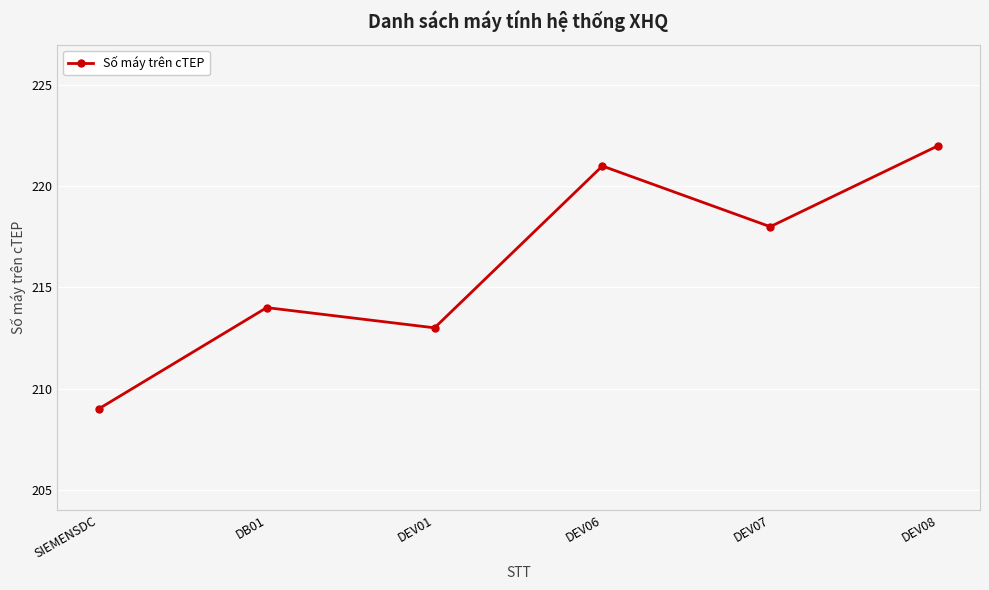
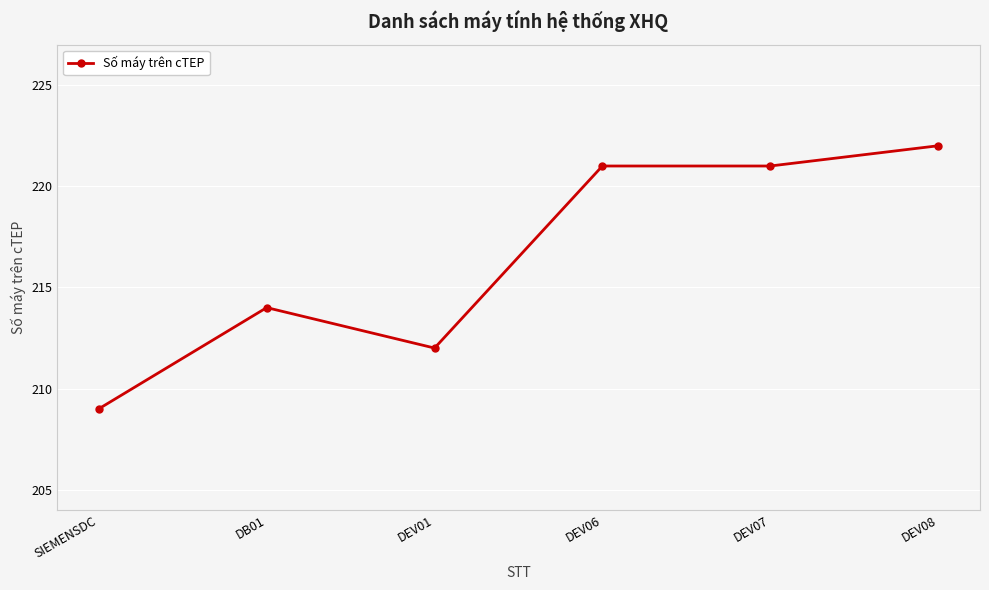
  {
    "SIEMENSDC": 209,
    "DB01": 214,
-   "DEV01": 213,
+   "DEV01": 212,
    "DEV06": 221,
-   "DEV07": 218,
+   "DEV07": 221,
    "DEV08": 222
  }
